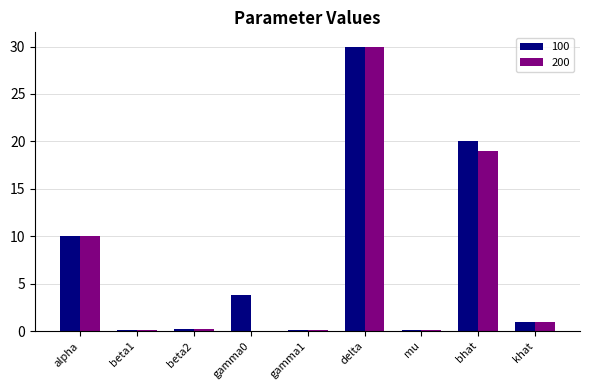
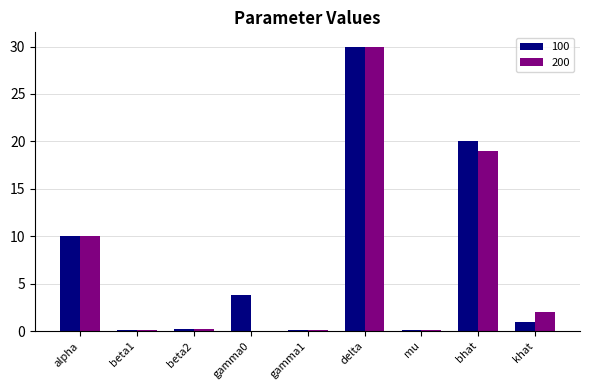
  {
    "100": {
      "alpha": 10,
      "gamma0": 4,
      "delta": 30,
      "bhat": 20,
      "khat": 1
    },
    "200": {
      "alpha": 10,
      "delta": 30,
      "bhat": 19,
-     "khat": 1
+     "khat": 2
    }
  }
